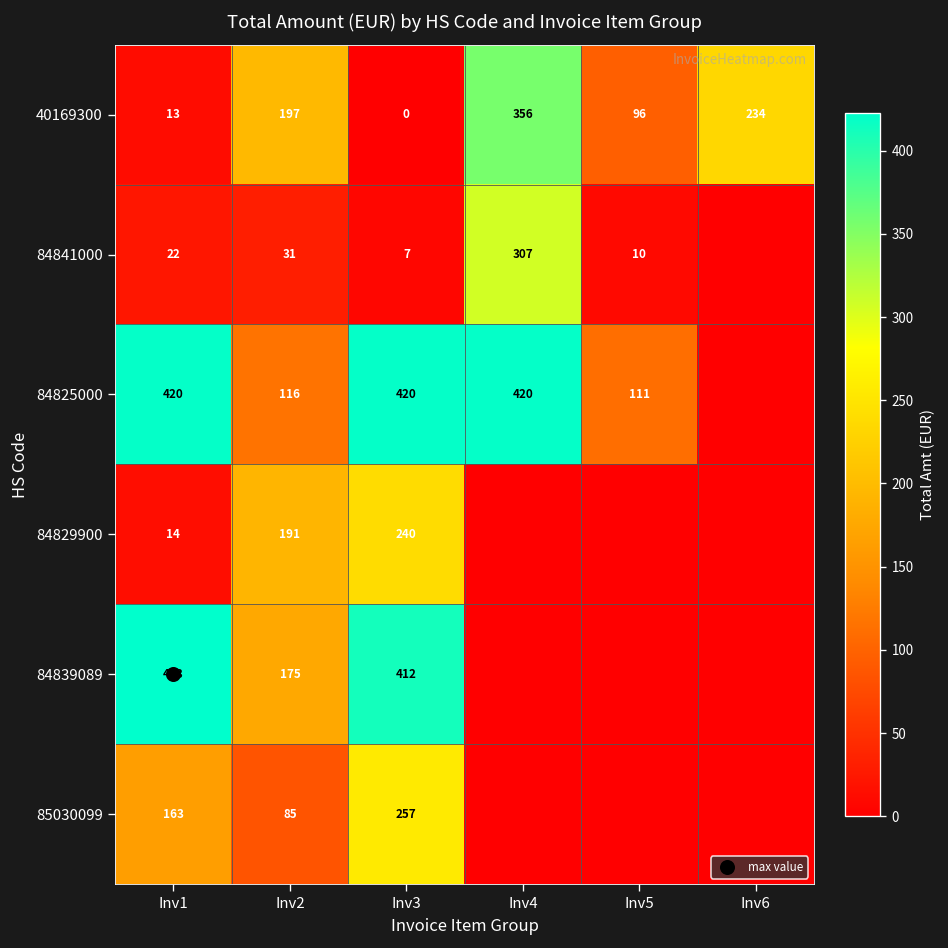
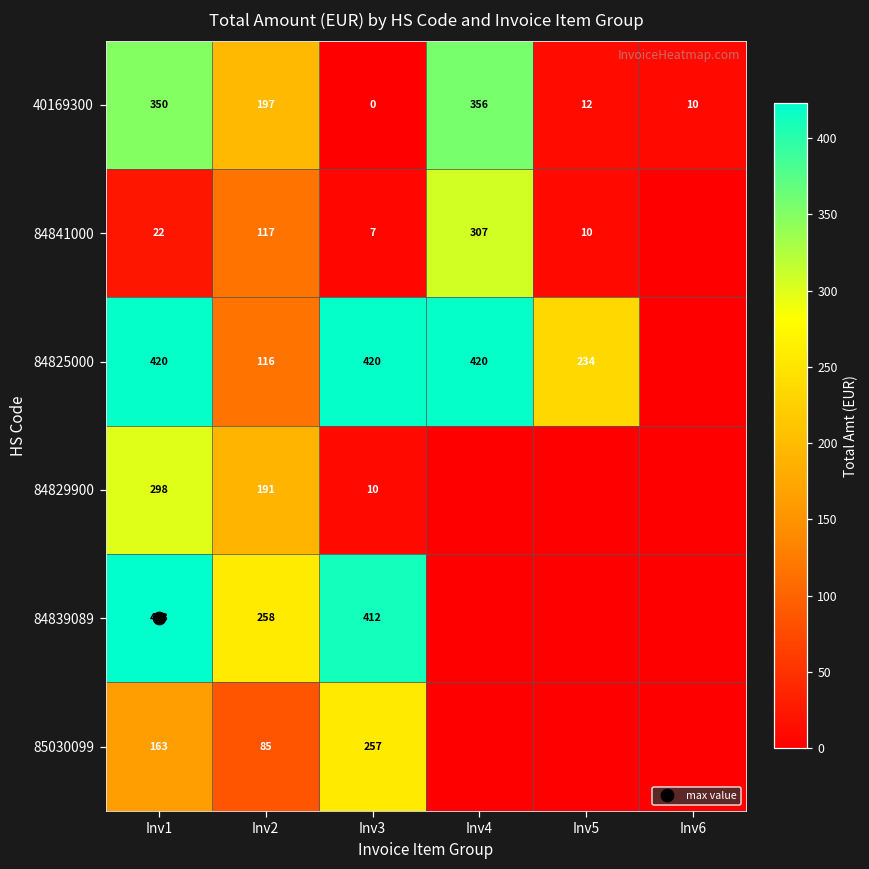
  {
    "40169300": {
-     "Inv1": 13,
+     "Inv1": 350,
      "Inv2": 197,
      "Inv3": 0,
      "Inv4": 356,
-     "Inv5": 96,
-     "Inv6": 234
+     "Inv5": 12,
+     "Inv6": 10
    },
    "84841000": {
      "Inv1": 22,
-     "Inv2": 31,
+     "Inv2": 117,
      "Inv3": 7,
      "Inv4": 307,
      "Inv5": 10
    },
    "84825000": {
      "Inv1": 420,
      "Inv2": 116,
      "Inv3": 420,
      "Inv4": 420,
-     "Inv5": 111
+     "Inv5": 234
    },
    "84829900": {
-     "Inv1": 14,
+     "Inv1": 298,
      "Inv2": 191,
-     "Inv3": 240
+     "Inv3": 10
    },
    "84839089": {
-     "Inv2": 175,
+     "Inv2": 258,
      "Inv3": 412
    },
    "85030099": {
      "Inv1": 163,
      "Inv2": 85,
      "Inv3": 257
    }
  }
